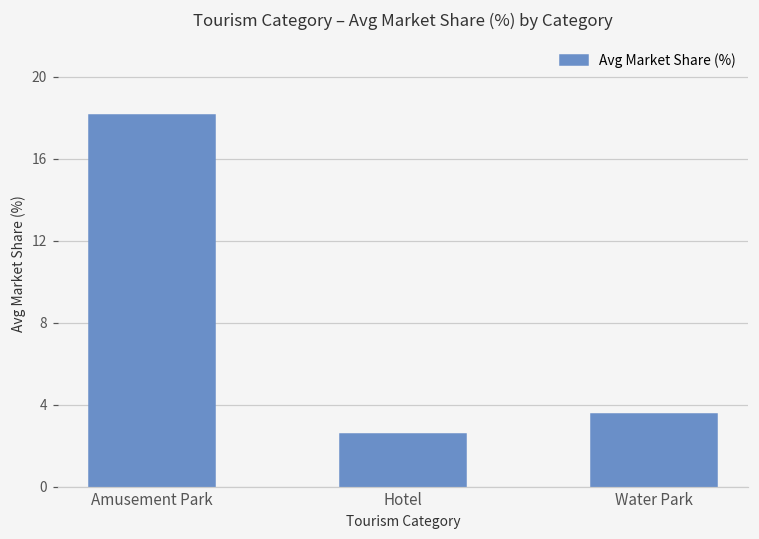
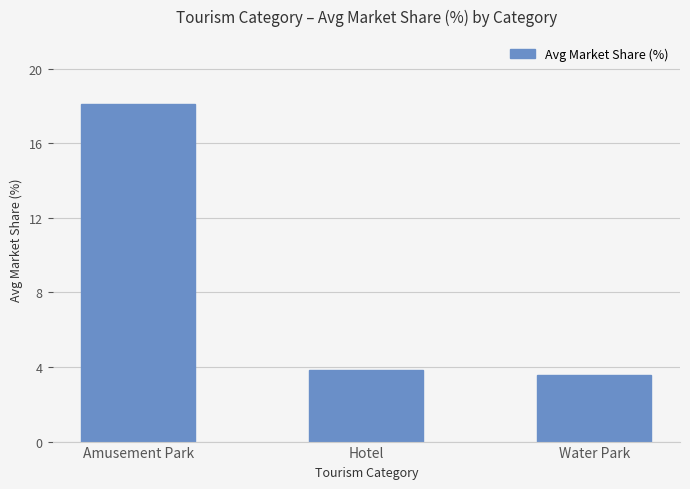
  {
    "Amusement Park": 18.1,
-   "Hotel": 2.6,
+   "Hotel": 3.8,
    "Water Park": 3.6
  }
